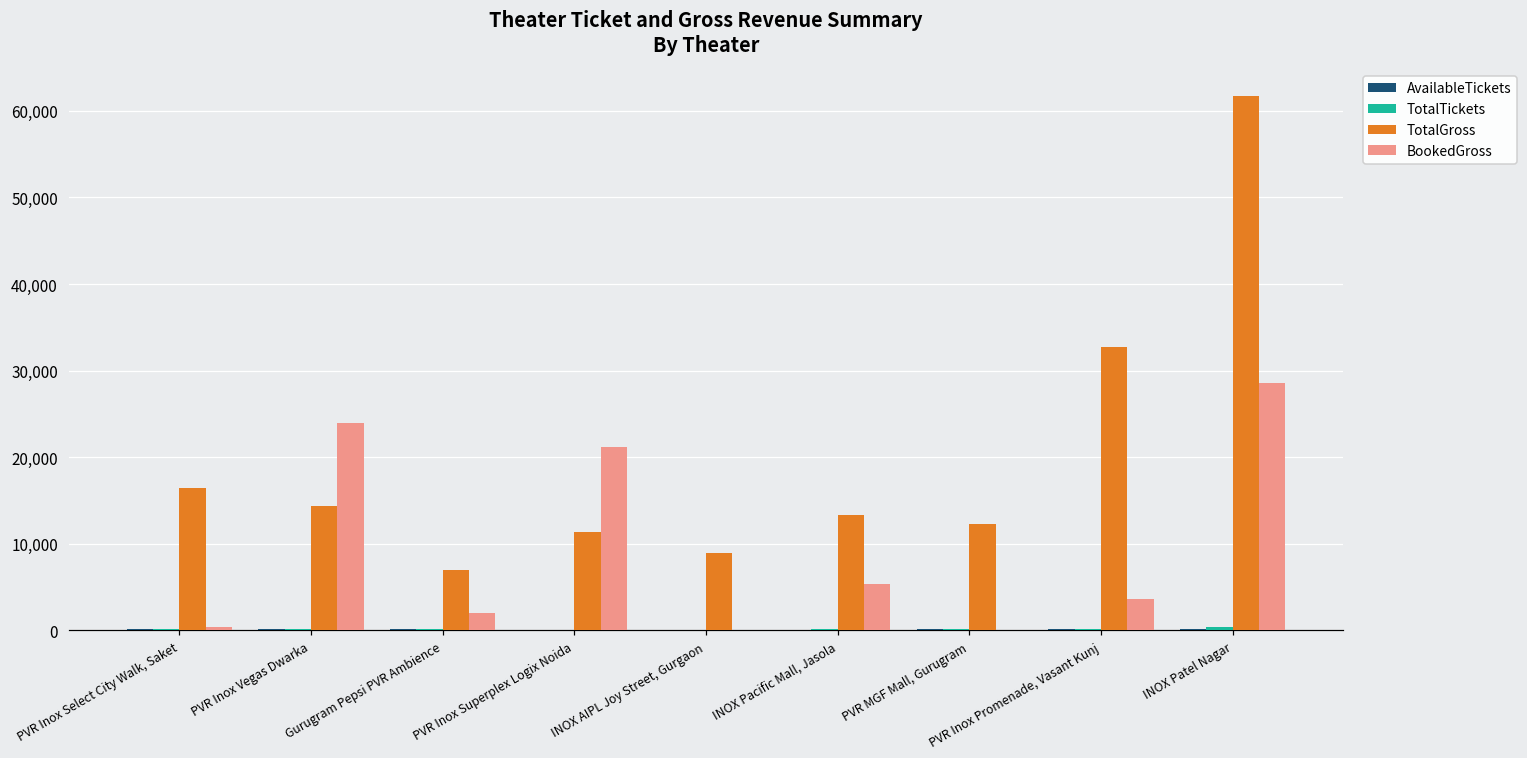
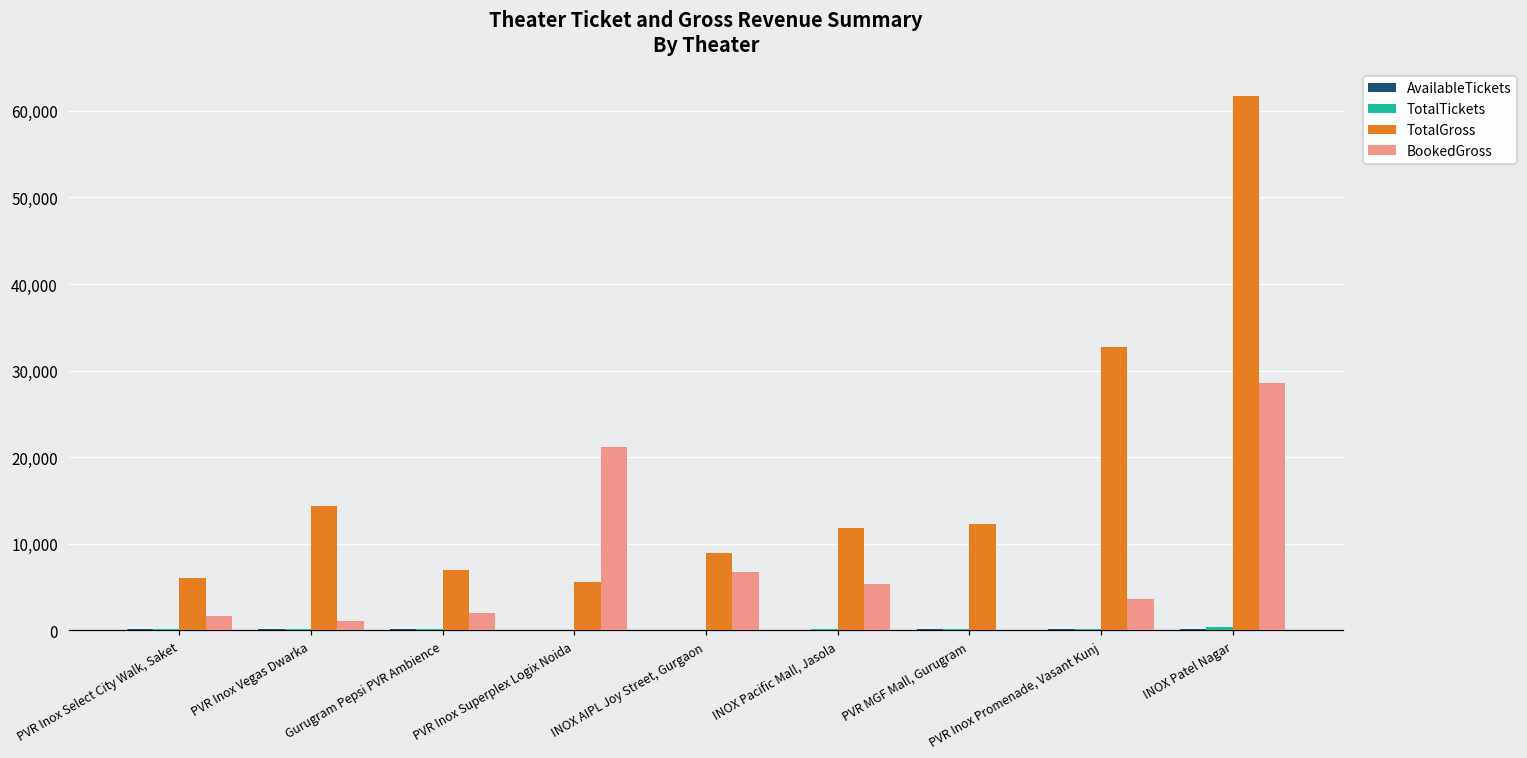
  {
    "TotalTickets": {
      "INOX Patel Nagar": "0"
    },
    "TotalGross": {
-     "PVR Inox Select City Walk, Saket": "16,000",
+     "PVR Inox Select City Walk, Saket": "6,000",
      "PVR Inox Vegas Dwarka": "14,000",
      "Gurugram Pepsi PVR Ambience": "7,000",
-     "PVR Inox Superplex Logix Noida": "11,000",
+     "PVR Inox Superplex Logix Noida": "6,000",
      "INOX AIPL Joy Street, Gurgaon": "9,000",
-     "INOX Pacific Mall, Jasola": "13,000",
+     "INOX Pacific Mall, Jasola": "12,000",
      "PVR MGF Mall, Gurugram": "12,000",
      "PVR Inox Promenade, Vasant Kunj": "33,000",
      "INOX Patel Nagar": "62,000"
    },
    "BookedGross": {
-     "PVR Inox Select City Walk, Saket": "0",
-     "PVR Inox Vegas Dwarka": "24,000",
+     "PVR Inox Select City Walk, Saket": "2,000",
+     "PVR Inox Vegas Dwarka": "1,000",
      "Gurugram Pepsi PVR Ambience": "2,000",
      "PVR Inox Superplex Logix Noida": "21,000",
-     "INOX AIPL Joy Street, Gurgaon": "0",
+     "INOX AIPL Joy Street, Gurgaon": "7,000",
      "INOX Pacific Mall, Jasola": "5,000",
      "PVR MGF Mall, Gurugram": "0",
      "PVR Inox Promenade, Vasant Kunj": "4,000",
      "INOX Patel Nagar": "29,000"
    }
  }
